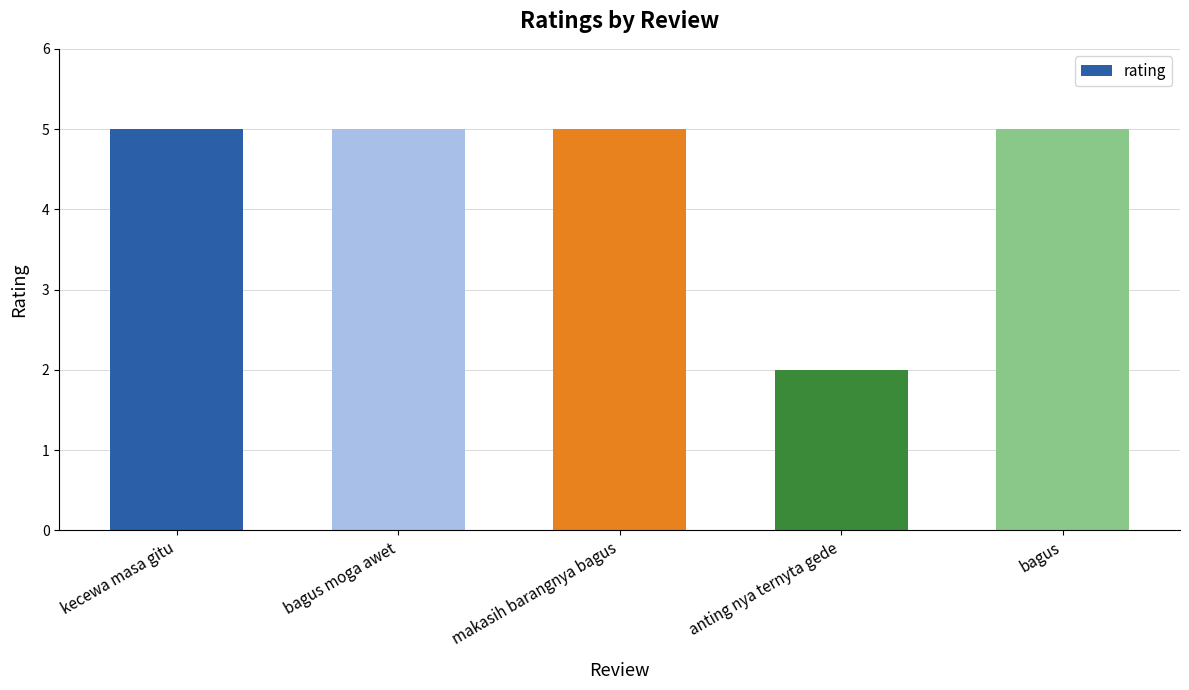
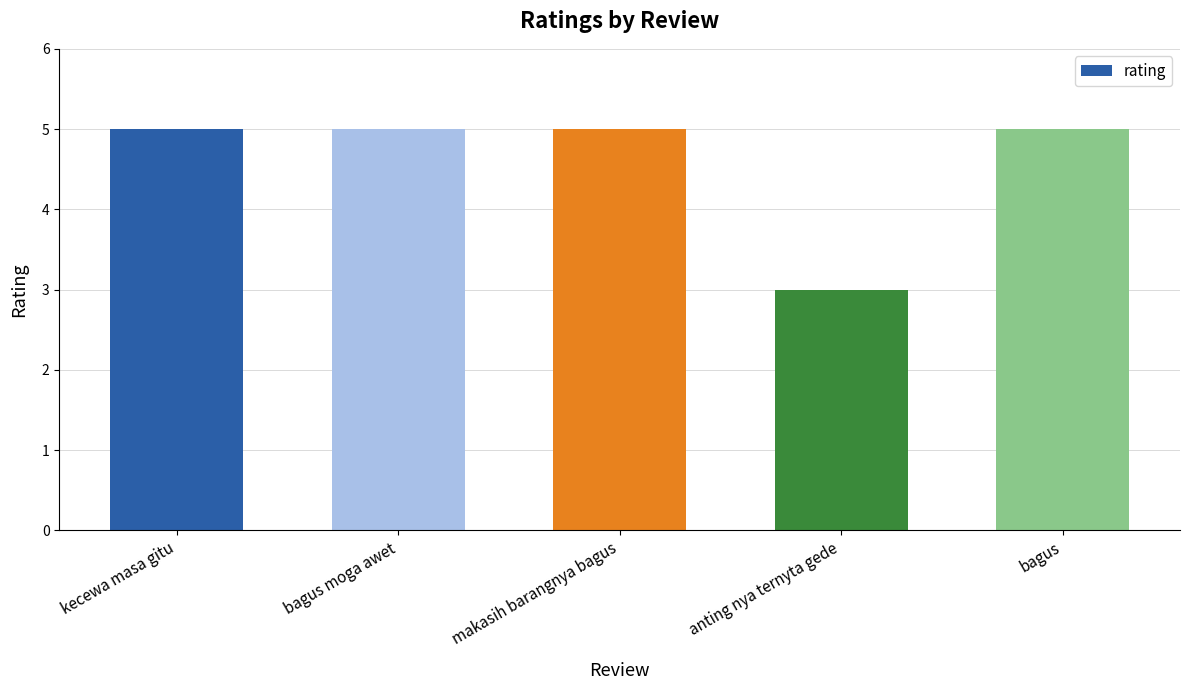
  {
    "kecewa masa gitu": 5,
    "bagus moga awet": 5,
    "makasih barangnya bagus": 5,
-   "anting nya ternyta gede": 2,
+   "anting nya ternyta gede": 3,
    "bagus": 5
  }
